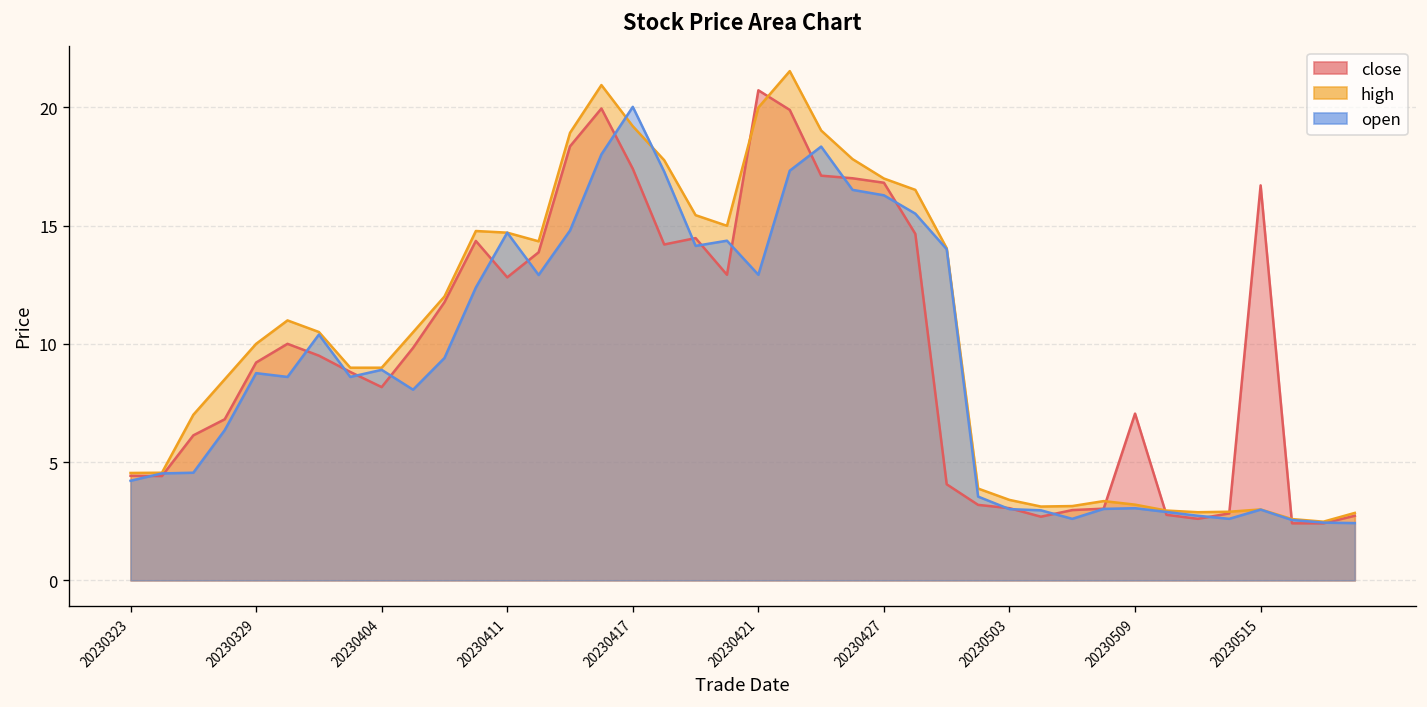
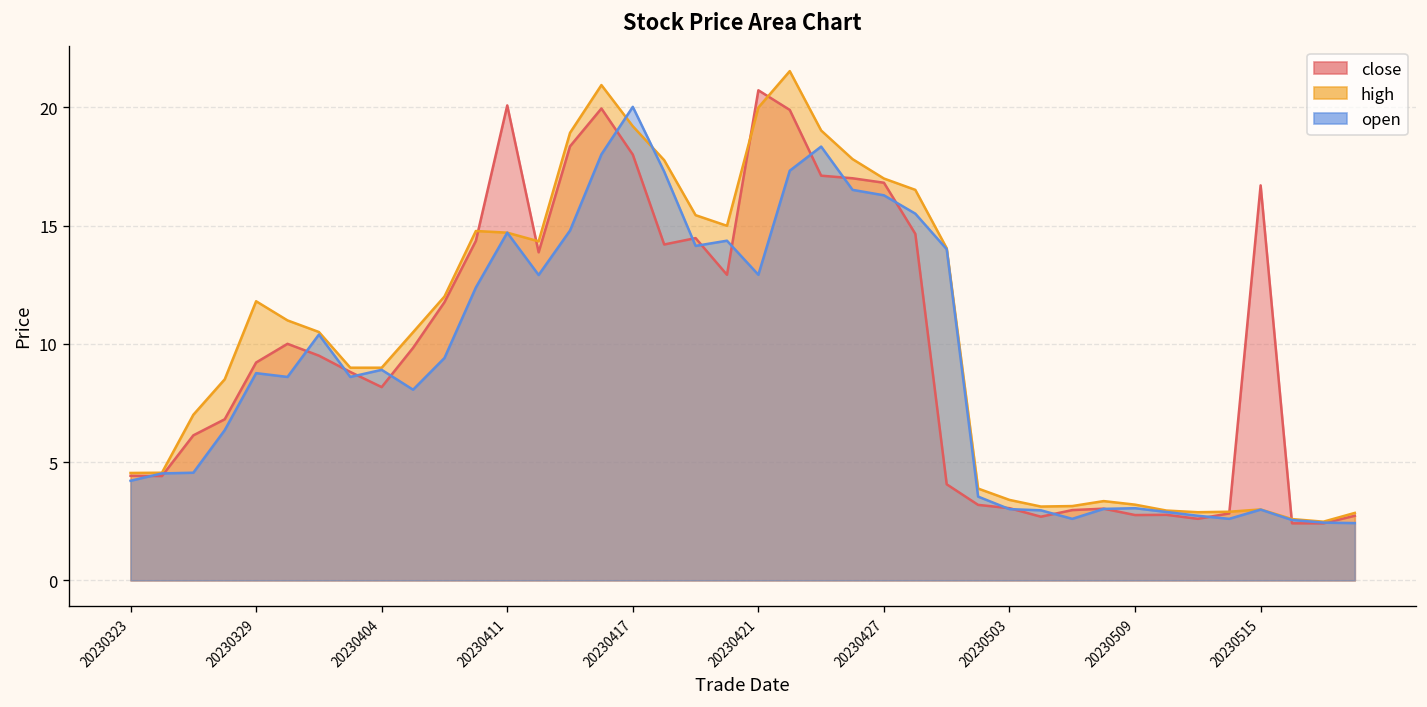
  {
    "close": {
      "20230329": 9.2,
      "20230404": 8.2,
-     "20230411": 12.8,
-     "20230417": 17.4,
+     "20230411": 20.1,
+     "20230417": 18.0,
      "20230421": 20.7,
      "20230427": 16.8,
-     "20230509": 7.1,
+     "20230509": 2.8,
      "20230515": 16.7
    },
    "high": {
-     "20230329": 10.0,
+     "20230329": 11.8,
      "20230417": 19.2,
      "20230421": 20.0,
      "20230427": 17.0,
      "20230503": 3.4,
      "20230509": 3.2
    },
    "open": {
      "20230323": 4.2,
      "20230329": 8.8,
      "20230417": 20.0,
      "20230421": 12.9,
      "20230427": 16.3,
      "20230509": 3.1
    }
  }
